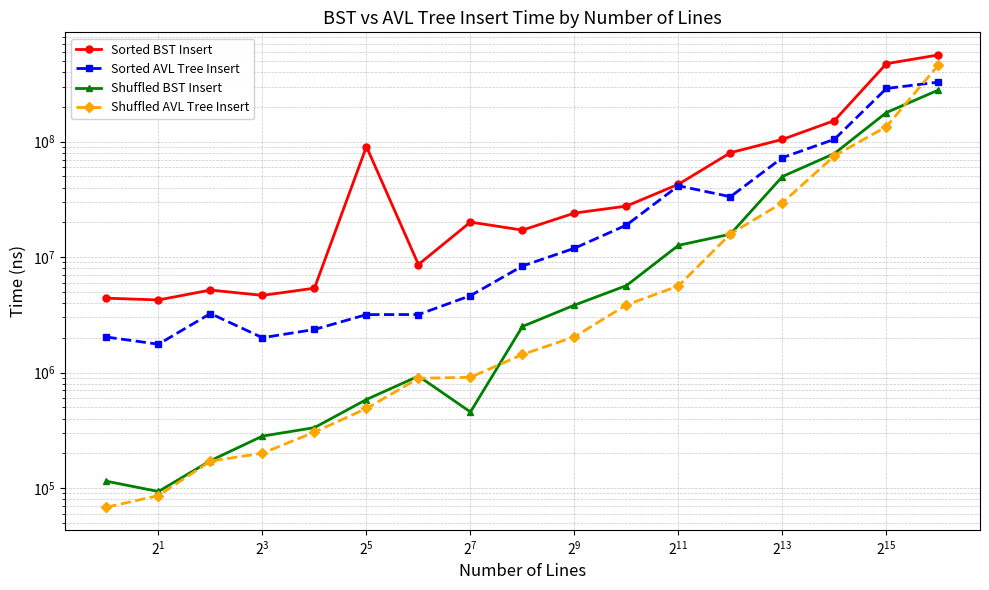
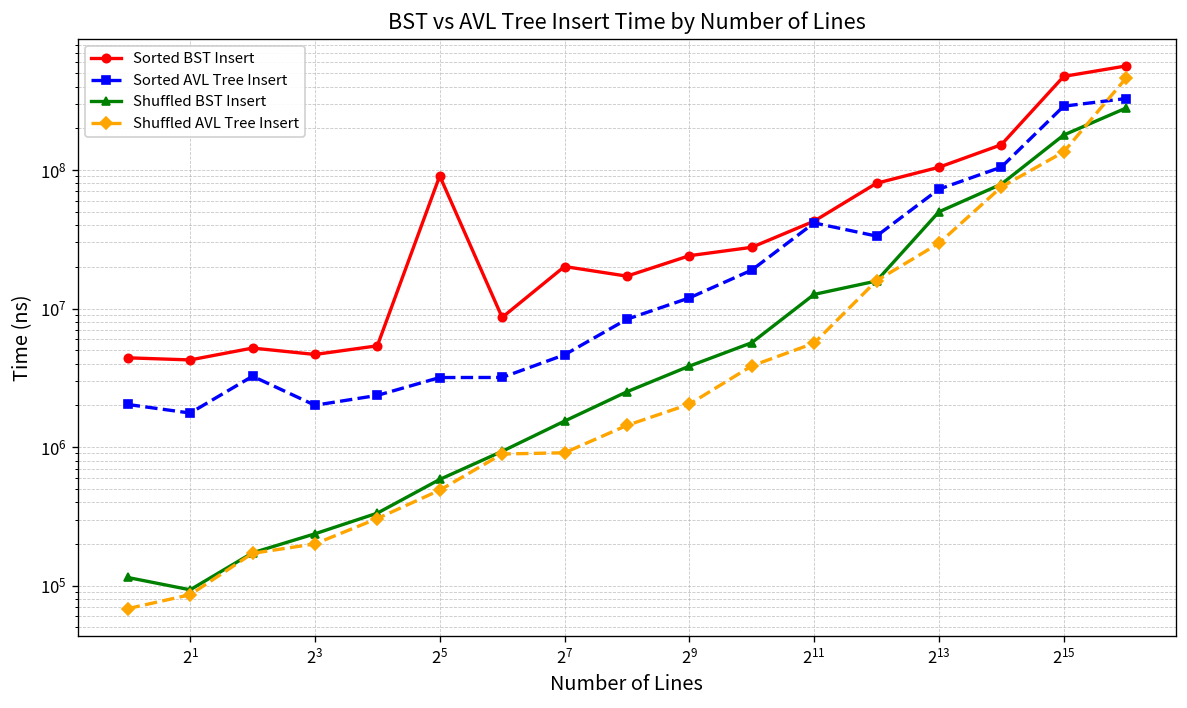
  {
    "Sorted BST Insert": {
      "2^1": 4300000,
      "2^3": 4700000,
      "2^5": 90000000,
      "2^7": 20000000,
      "2^9": 24000000,
      "2^13": 100000000,
      "2^15": 470000000
    },
    "Sorted AVL Tree Insert": {
      "2^1": 1800000,
      "2^3": 2000000,
      "2^5": 3200000,
      "2^7": 4600000,
      "2^9": 12000000,
      "2^13": 70000000,
      "2^15": 290000000
    },
    "Shuffled BST Insert": {
      "2^1": 90000,
-     "2^3": 280000,
+     "2^3": 240000,
      "2^5": 600000,
-     "2^7": 460000,
+     "2^7": 1500000,
      "2^9": 3800000,
      "2^11": 13000000,
      "2^13": 50000000,
      "2^15": 180000000
    },
    "Shuffled AVL Tree Insert": {
      "2^1": 90000,
      "2^3": 200000,
      "2^5": 490000,
      "2^7": 900000,
      "2^9": 2000000,
      "2^11": 6000000,
      "2^13": 30000000,
      "2^15": 140000000
    }
  }
